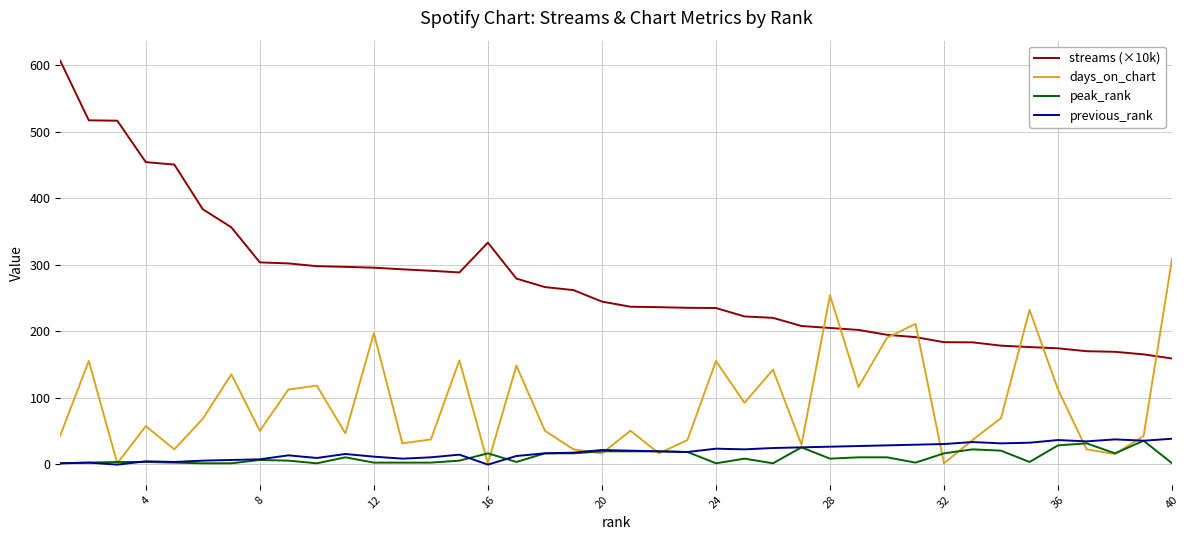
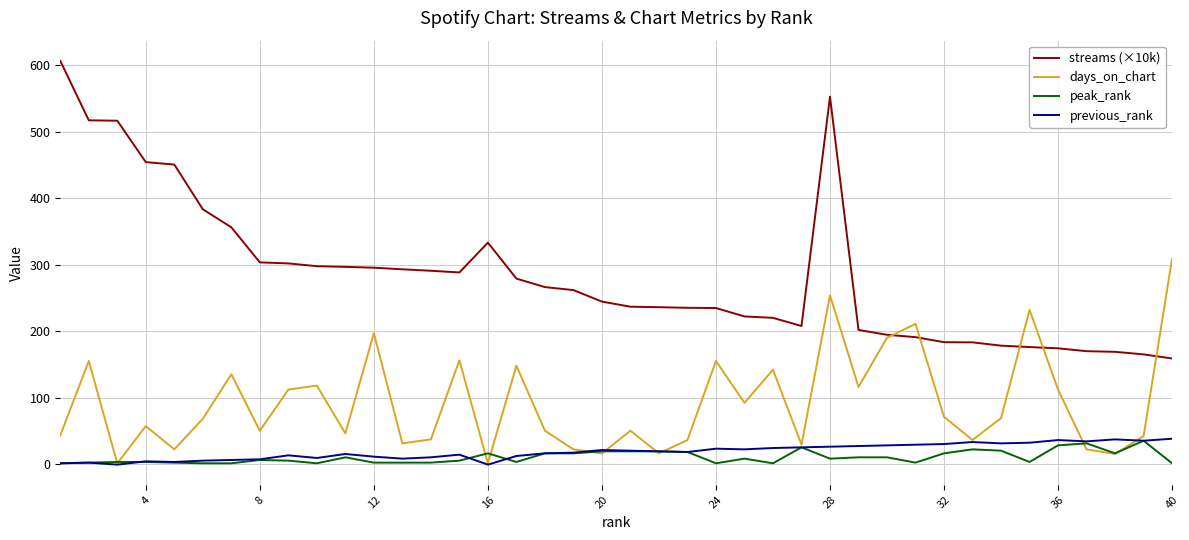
  {
    "streams (×10k)": {
      "4": 450,
      "8": 300,
      "12": 300,
      "16": 330,
      "20": 240,
      "24": 230,
-     "28": 200,
+     "28": 550,
      "32": 180,
      "36": 170,
      "40": 160
    },
    "days_on_chart": {
      "4": 60,
      "8": 50,
      "12": 200,
      "24": 160,
      "28": 250,
-     "32": 0,
+     "32": 70,
      "36": 110,
      "40": 310
    },
    "peak_rank": {
      "12": 0,
      "16": 20,
      "24": 0,
      "28": 10,
      "32": 20,
      "36": 30,
      "40": 0
    },
    "previous_rank": {
      "12": 10,
      "24": 20,
      "28": 30,
      "32": 30,
      "36": 40,
      "40": 40
    }
  }
